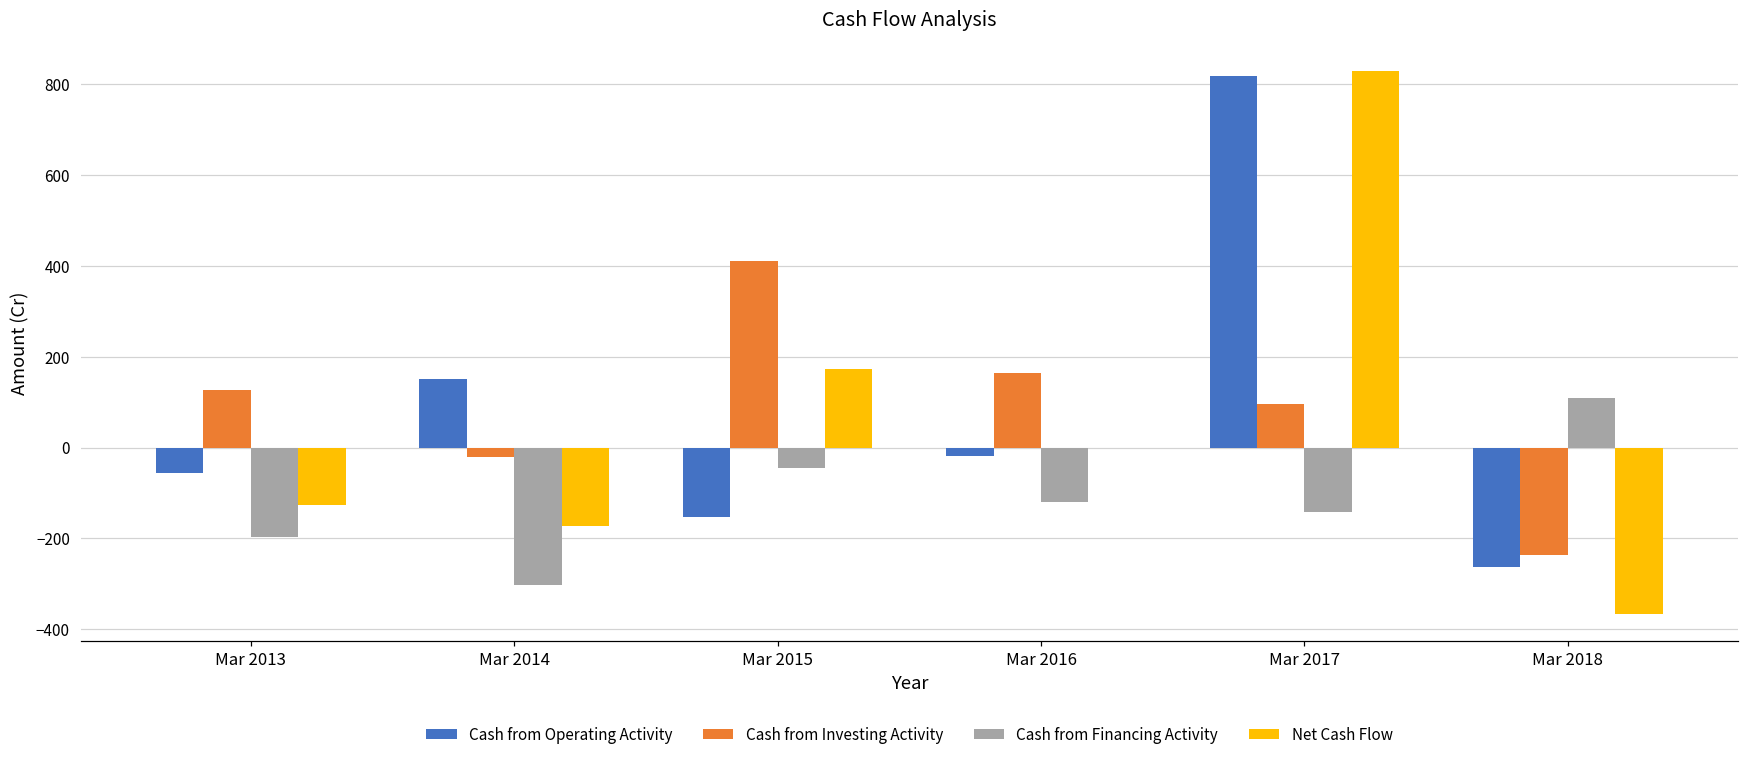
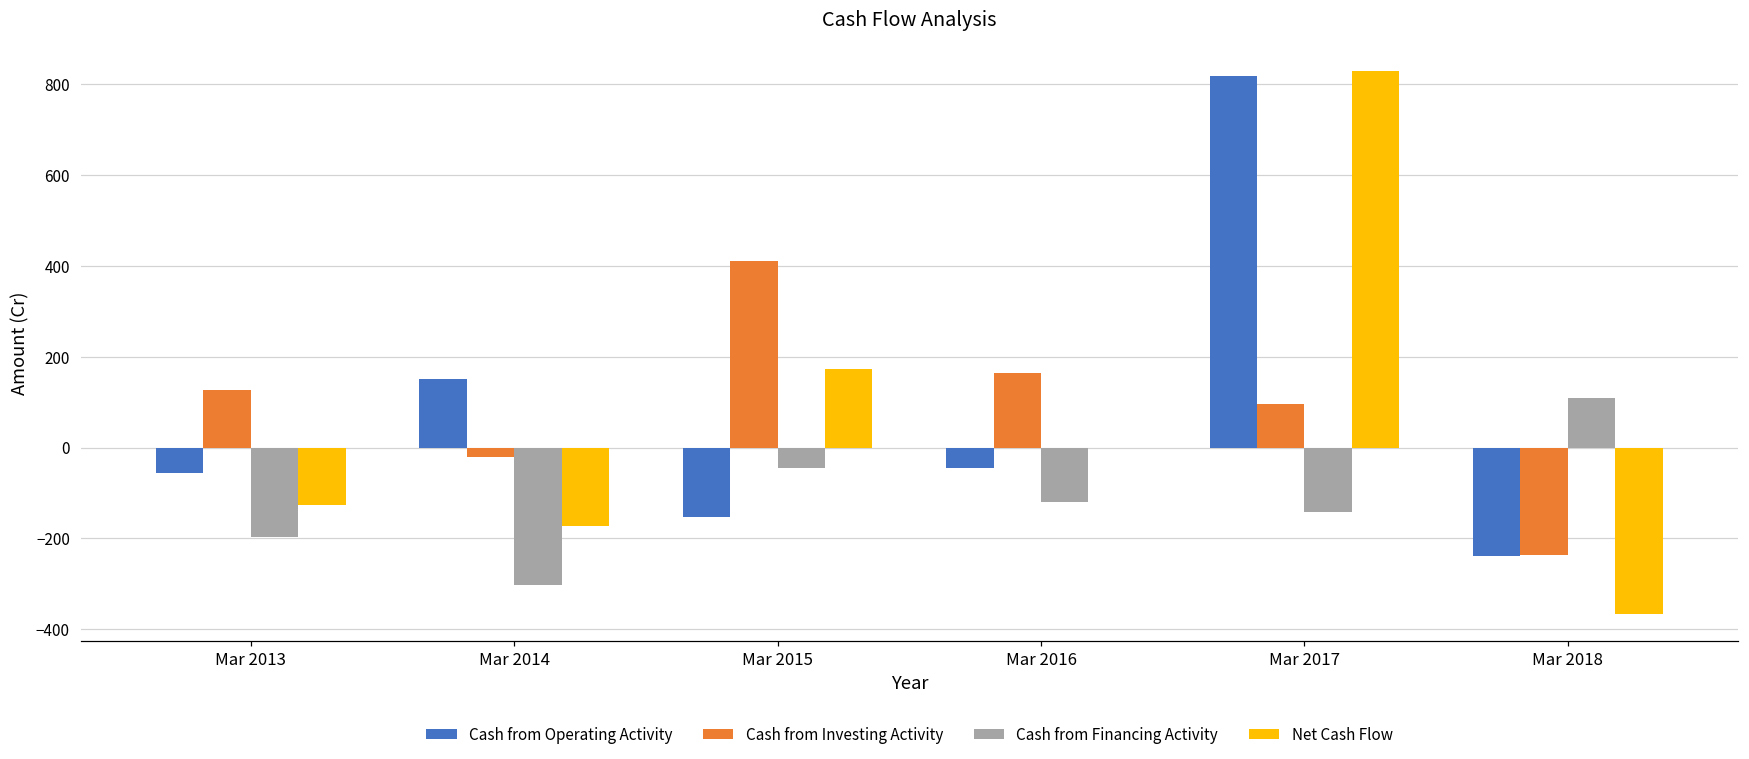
  {
    "Cash from Operating Activity": {
      "Mar 2013": -60,
      "Mar 2014": 150,
      "Mar 2015": -150,
-     "Mar 2016": -20,
+     "Mar 2016": -40,
      "Mar 2017": 820,
-     "Mar 2018": -260
+     "Mar 2018": -240
    },
    "Cash from Investing Activity": {
      "Mar 2013": 130,
      "Mar 2014": -20,
      "Mar 2015": 410,
      "Mar 2016": 160,
      "Mar 2017": 100,
      "Mar 2018": -240
    },
    "Cash from Financing Activity": {
      "Mar 2013": -200,
      "Mar 2014": -300,
      "Mar 2015": -50,
      "Mar 2016": -120,
      "Mar 2017": -140,
      "Mar 2018": 110
    },
    "Net Cash Flow": {
      "Mar 2013": -130,
      "Mar 2014": -170,
      "Mar 2015": 170,
      "Mar 2016": 0,
      "Mar 2017": 830,
      "Mar 2018": -370
    }
  }
